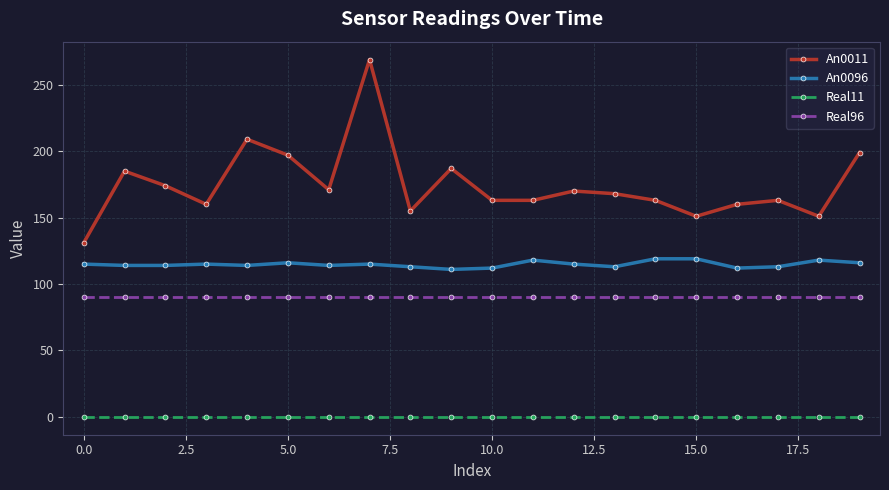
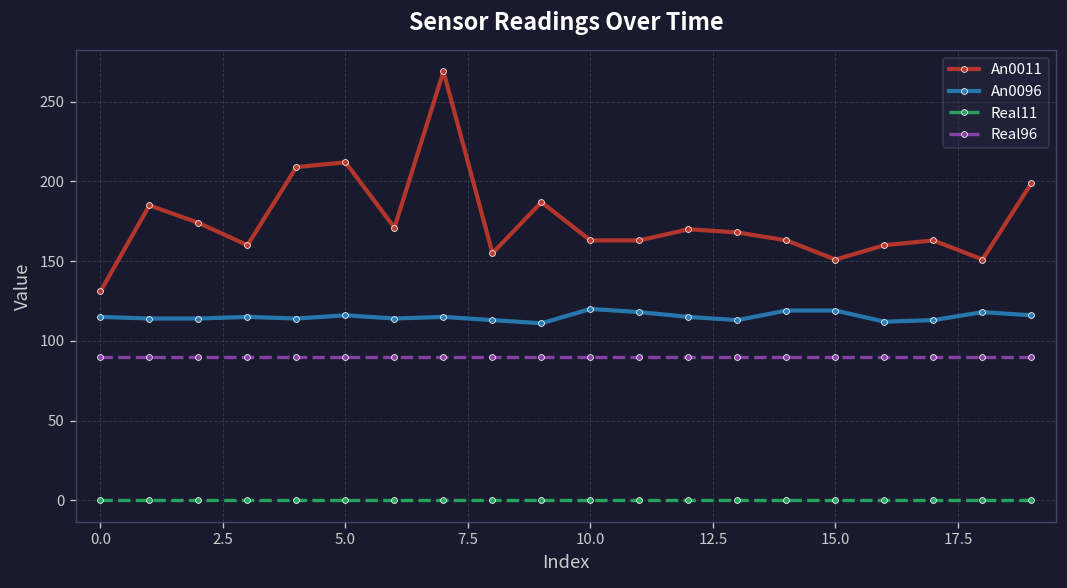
  {
    "An0011": {
      "0.0": 131,
-     "5.0": 197,
+     "5.0": 212,
      "10.0": 163,
      "15.0": 151
    },
    "An0096": {
      "0.0": 115,
      "5.0": 116,
-     "10.0": 112,
+     "10.0": 120,
      "15.0": 119
    },
    "Real11": {
      "0.0": 0,
      "5.0": 0,
      "10.0": 0,
      "15.0": 0
    },
    "Real96": {
      "0.0": 90,
      "5.0": 90,
      "10.0": 90,
      "15.0": 90
    }
  }
